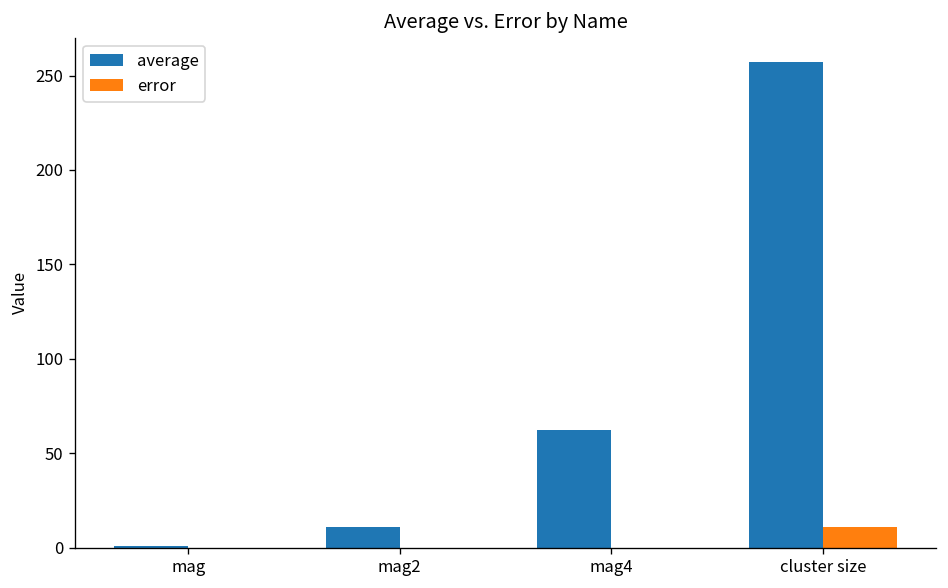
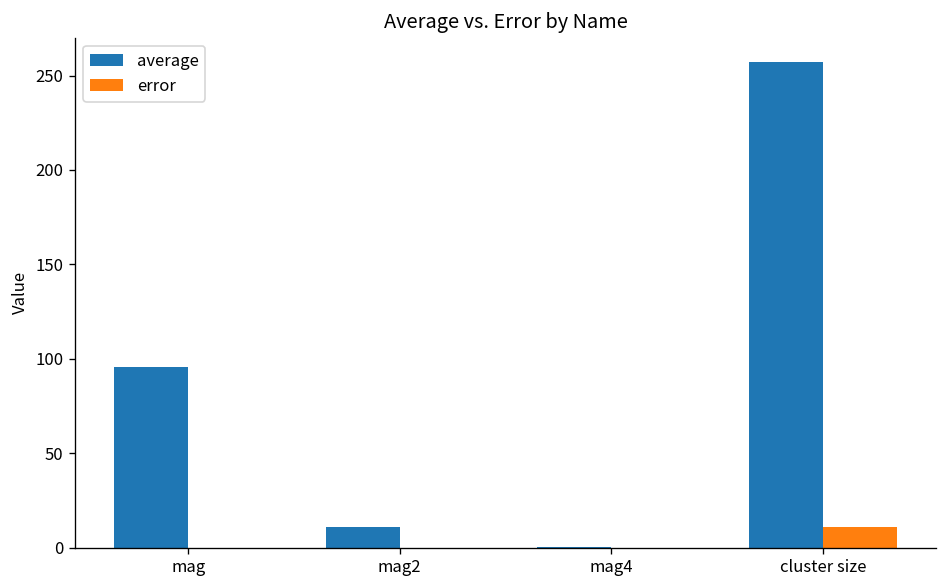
  {
    "average": {
-     "mag": 1,
+     "mag": 96,
      "mag2": 11,
-     "mag4": 62,
+     "mag4": 0,
      "cluster size": 257
    },
    "error": {
      "cluster size": 11
    }
  }
